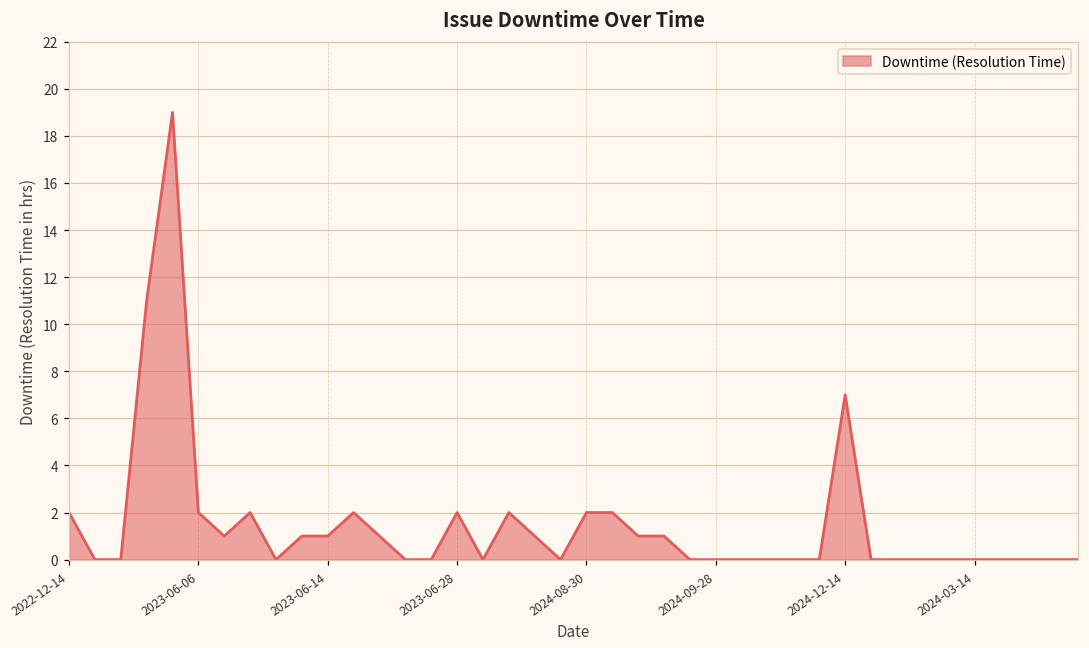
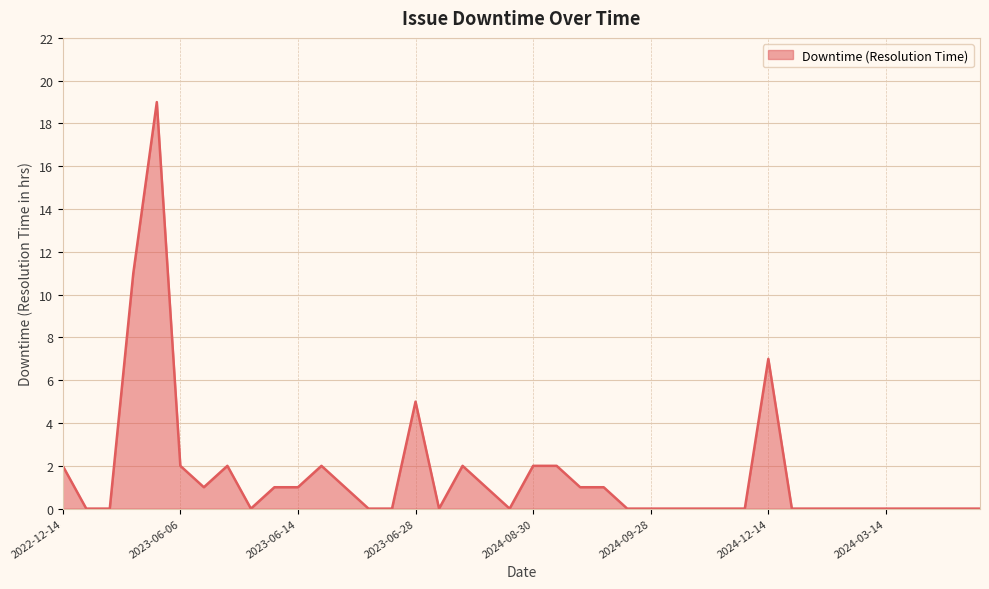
  {
-   "2023-06-28": 2,
+   "2023-06-28": 5,
    "2024-12-14": 7,
    "2024-03-14": 0
  }
